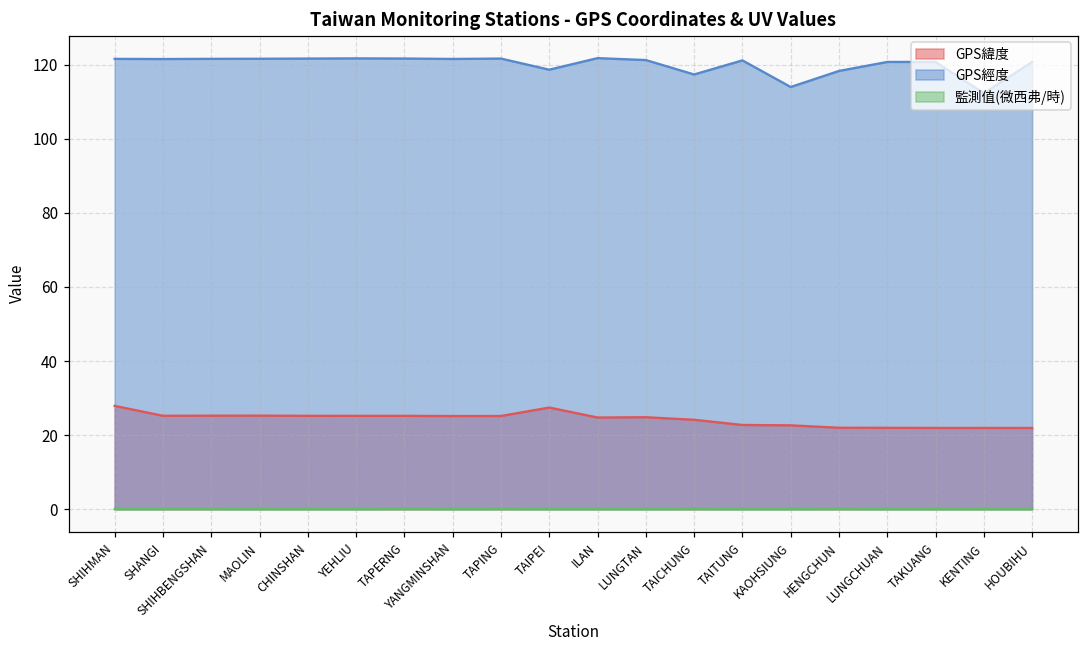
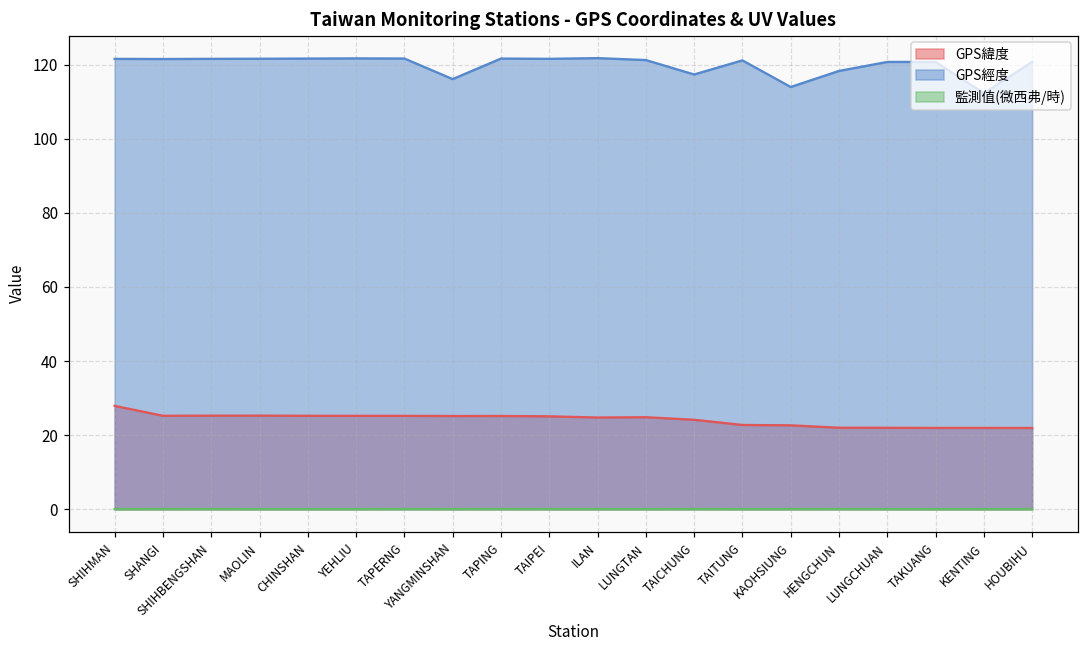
  {
    "GPS緯度": {
      "SHIHMAN": 28,
      "SHANGI": 25,
      "SHIHBENGSHAN": 25,
      "MAOLIN": 25,
      "CHINSHAN": 25,
      "YEHLIU": 25,
      "TAPERNG": 25,
      "YANGMINSHAN": 25,
      "TAPING": 25,
-     "TAIPEI": 27,
+     "TAIPEI": 25,
      "ILAN": 25,
      "LUNGTAN": 25,
      "TAICHUNG": 24,
      "TAITUNG": 23,
      "KAOHSIUNG": 23,
      "HENGCHUN": 22,
      "LUNGCHUAN": 22,
      "TAKUANG": 22,
      "KENTING": 22,
      "HOUBIHU": 22
    },
    "GPS經度": {
      "SHIHMAN": 122,
      "SHANGI": 122,
      "SHIHBENGSHAN": 122,
      "MAOLIN": 122,
      "CHINSHAN": 122,
      "YEHLIU": 122,
      "TAPERNG": 122,
-     "YANGMINSHAN": 122,
+     "YANGMINSHAN": 116,
      "TAPING": 122,
-     "TAIPEI": 119,
+     "TAIPEI": 122,
      "ILAN": 122,
      "LUNGTAN": 121,
      "TAICHUNG": 117,
      "TAITUNG": 121,
      "KAOHSIUNG": 114,
      "HENGCHUN": 118,
      "LUNGCHUAN": 121
    },
    "監測值(微西弗/時)": {
      "SHIHMAN": 0,
      "SHANGI": 0,
      "SHIHBENGSHAN": 0,
      "MAOLIN": 0,
      "CHINSHAN": 0,
      "YEHLIU": 0,
      "TAPERNG": 0,
      "YANGMINSHAN": 0,
      "TAPING": 0,
      "TAIPEI": 0,
      "ILAN": 0,
      "LUNGTAN": 0,
      "TAICHUNG": 0,
      "TAITUNG": 0,
      "KAOHSIUNG": 0,
      "HENGCHUN": 0,
      "LUNGCHUAN": 0,
      "TAKUANG": 0,
      "KENTING": 0,
      "HOUBIHU": 0
    }
  }
